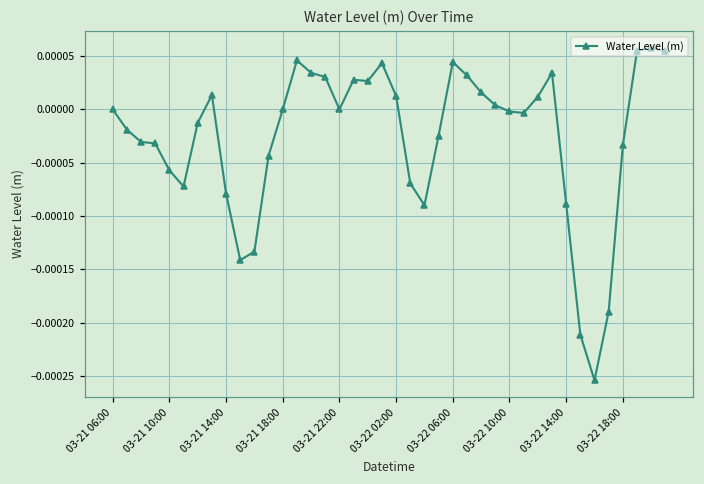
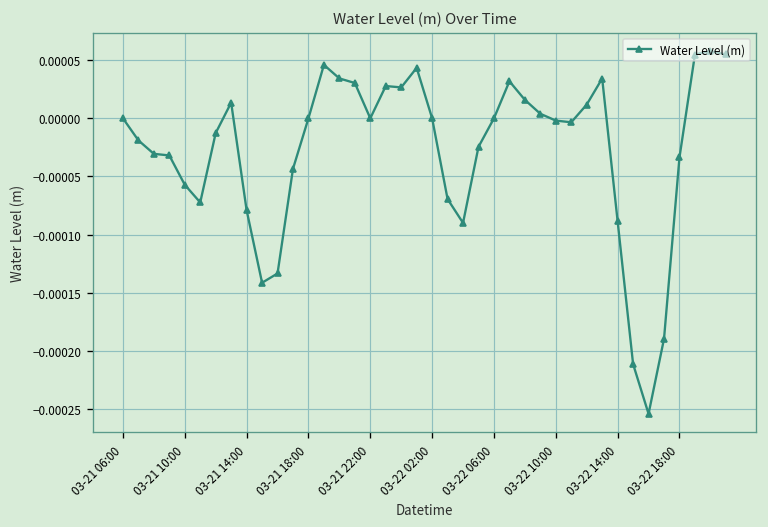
  {
    "03-21 06:00": 0.00000,
    "03-21 10:00": -0.00006,
    "03-21 14:00": -0.00008,
    "03-21 18:00": 0.00000,
    "03-21 22:00": 0.00000,
-   "03-22 02:00": 0.00001,
-   "03-22 06:00": 0.00004,
+   "03-22 02:00": 0.00000,
+   "03-22 06:00": 0.00000,
    "03-22 10:00": 0.00000,
    "03-22 14:00": -0.00009,
    "03-22 18:00": -0.00003
  }
